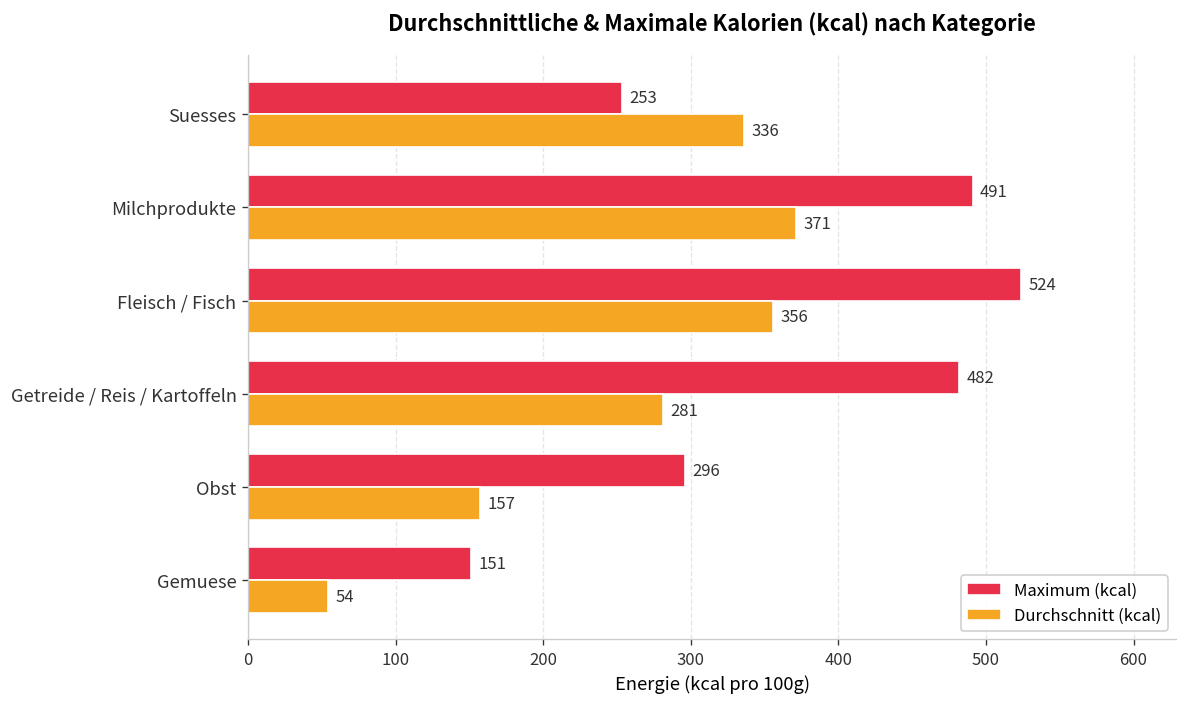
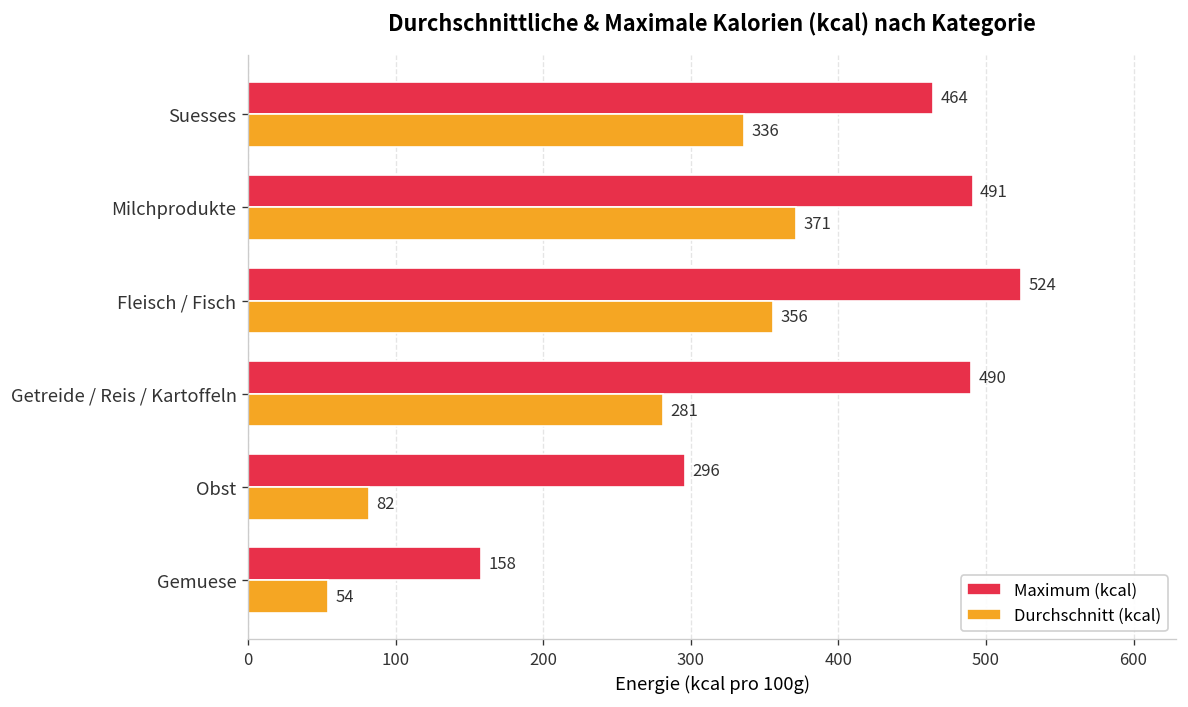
  {
    "Maximum (kcal)": {
-     "Suesses": 253,
+     "Suesses": 464,
      "Milchprodukte": 491,
      "Fleisch / Fisch": 524,
-     "Getreide / Reis / Kartoffeln": 482,
+     "Getreide / Reis / Kartoffeln": 490,
      "Obst": 296,
-     "Gemuese": 151
+     "Gemuese": 158
    },
    "Durchschnitt (kcal)": {
      "Suesses": 336,
      "Milchprodukte": 371,
      "Fleisch / Fisch": 356,
      "Getreide / Reis / Kartoffeln": 281,
-     "Obst": 157,
+     "Obst": 82,
      "Gemuese": 54
    }
  }
